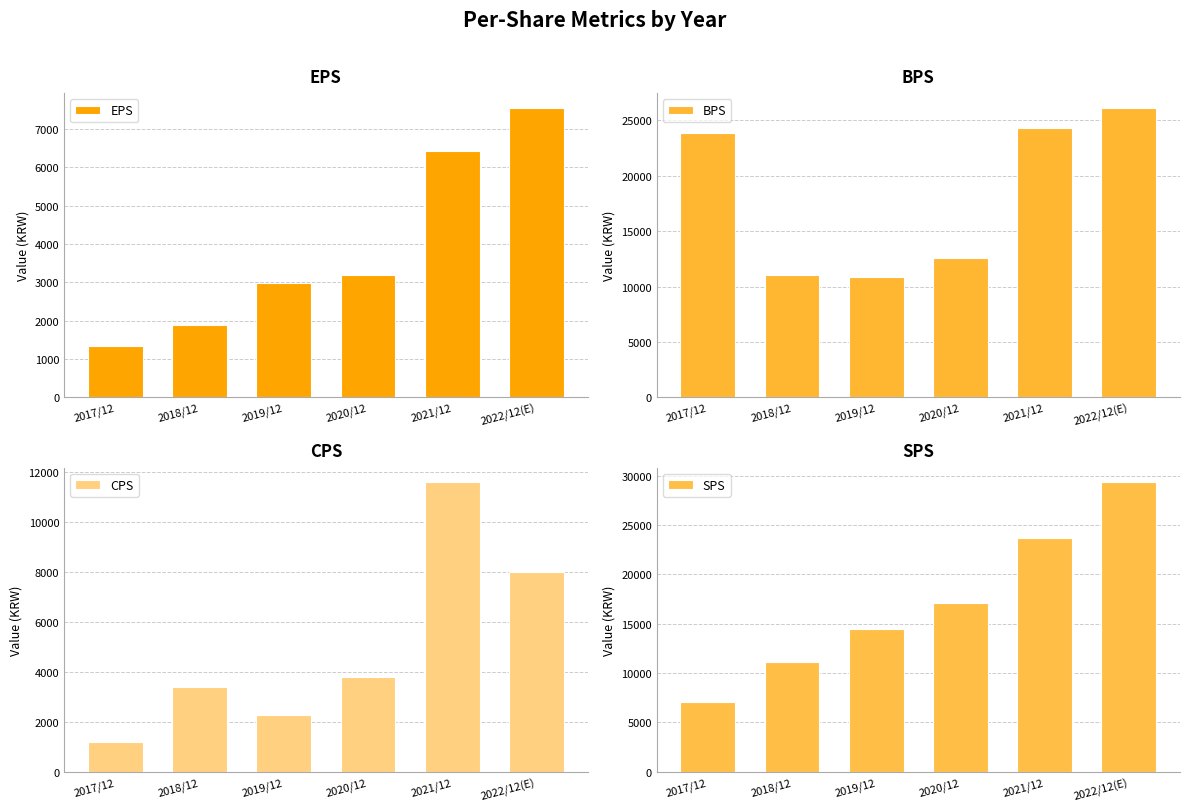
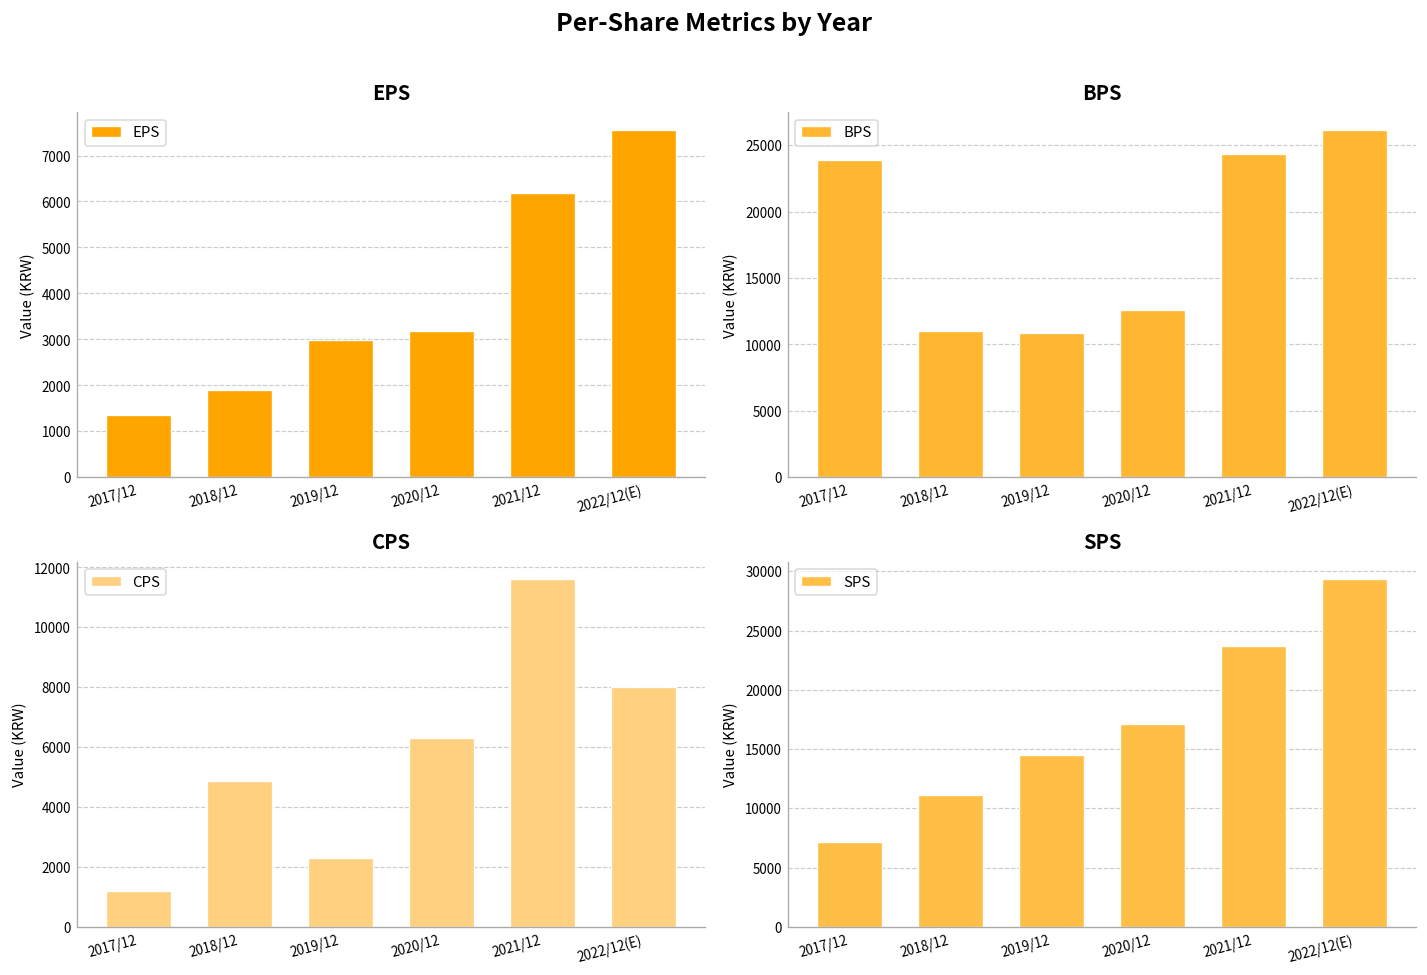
  {
    "EPS": {
      "2017/12": 1300,
      "2018/12": 1900,
      "2019/12": 3000,
      "2020/12": 3200,
-     "2021/12": 6400,
+     "2021/12": 6200,
      "2022/12(E)": 7600
    },
    "BPS": {
      "2017/12": 23900,
      "2018/12": 11000,
      "2019/12": 10900,
      "2020/12": 12600,
      "2021/12": 24300,
      "2022/12(E)": 26200
    },
    "CPS": {
      "2017/12": 1200,
-     "2018/12": 3400,
+     "2018/12": 4900,
      "2019/12": 2300,
-     "2020/12": 3800,
+     "2020/12": 6300,
      "2021/12": 11600,
      "2022/12(E)": 8000
    },
    "SPS": {
      "2017/12": 7000,
      "2018/12": 11000,
      "2019/12": 14000,
      "2020/12": 17000,
      "2021/12": 24000,
      "2022/12(E)": 29000
    }
  }
